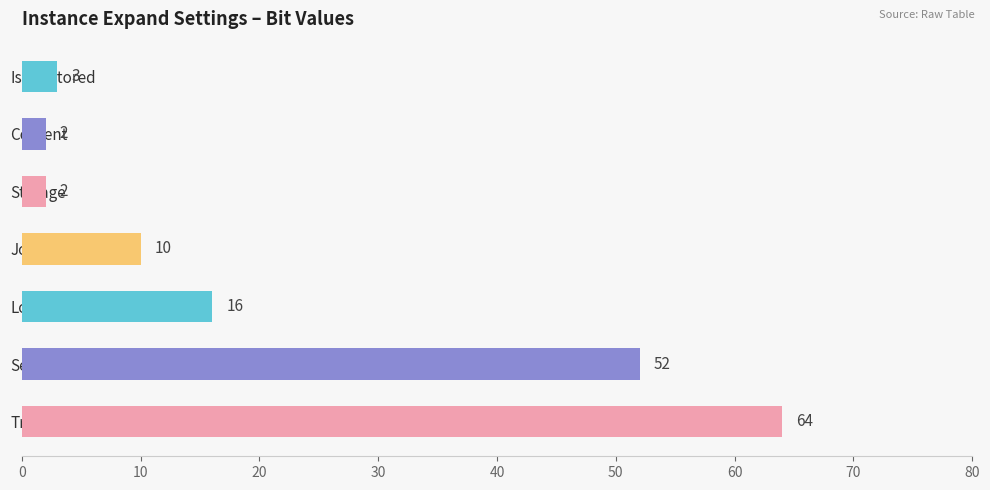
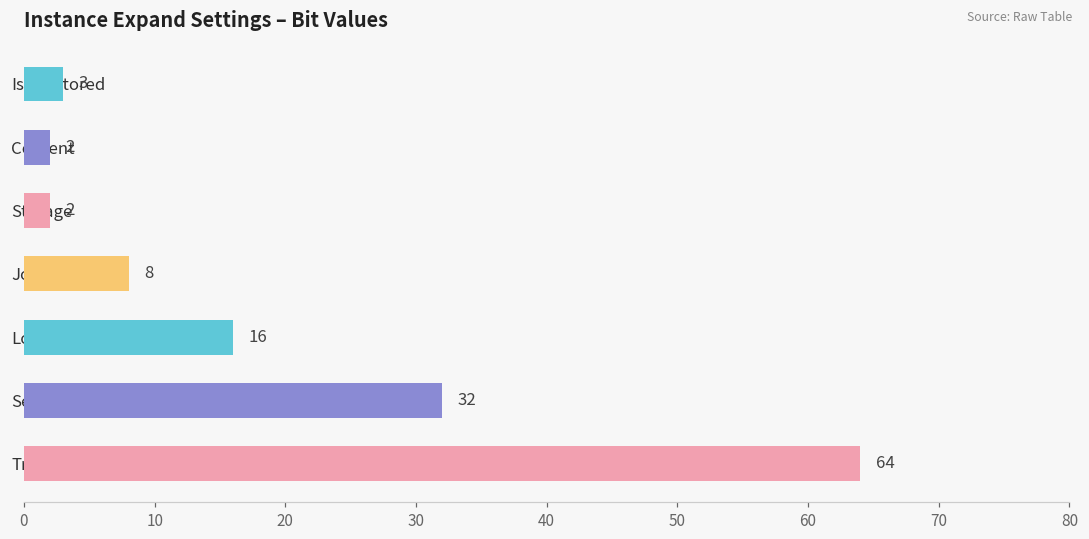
  {
    "IsMonitored": 3,
    "Content": 2,
    "Storage": 2,
-   "Jobs": 10,
+   "Jobs": 8,
    "Logins": 16,
-   "ServerRoles": 52,
+   "ServerRoles": 32,
    "Triggers": 64
  }
